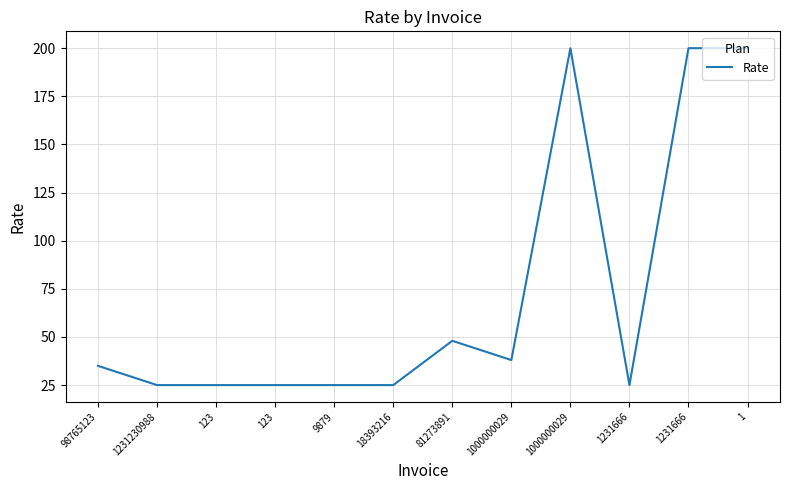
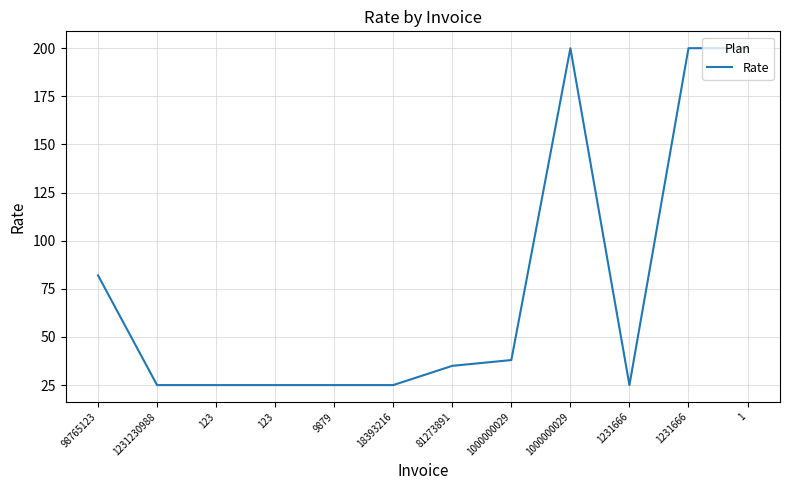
  {
-   "98765123": 35,
+   "98765123": 82,
    "1231230988": 25,
    "9879": 25,
    "18393216": 25,
-   "81273891": 48
+   "81273891": 35
  }
